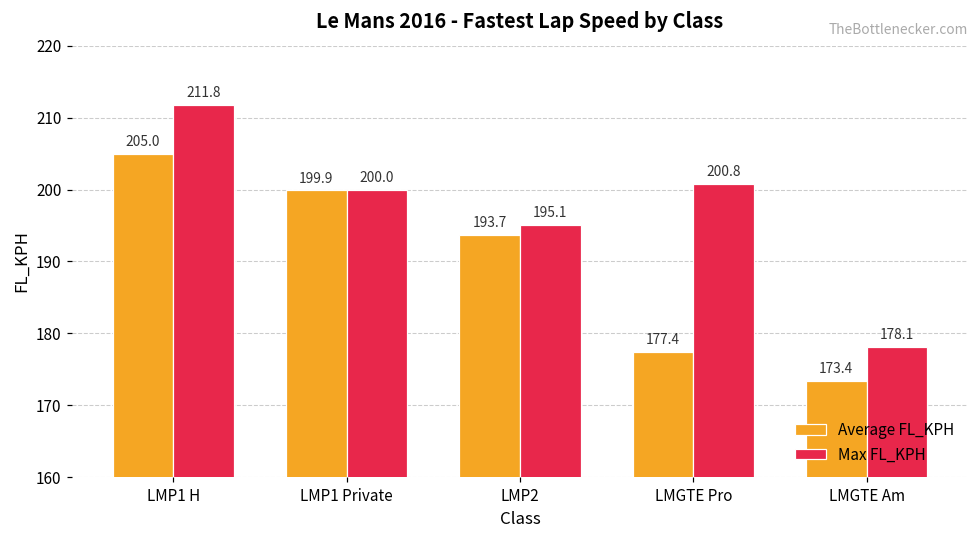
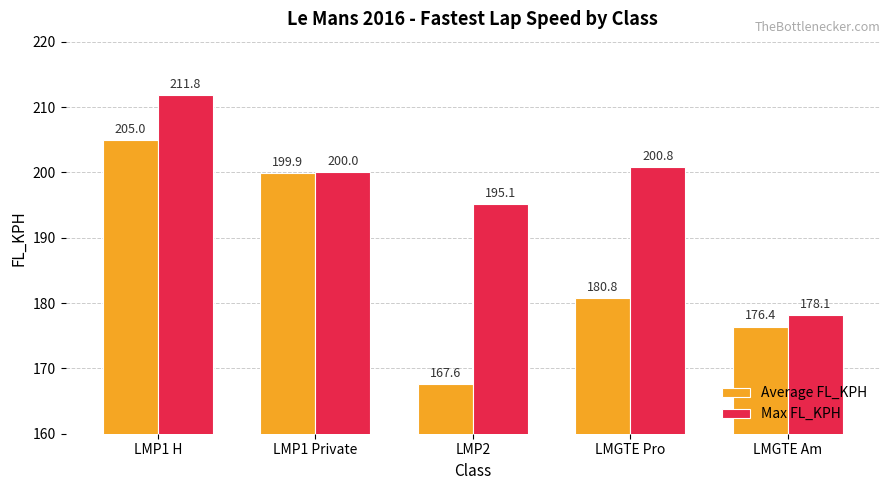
  {
    "Average FL_KPH": {
      "LMP1 H": 205.0,
      "LMP1 Private": 199.9,
-     "LMP2": 193.7,
-     "LMGTE Pro": 177.4,
-     "LMGTE Am": 173.4
+     "LMP2": 167.6,
+     "LMGTE Pro": 180.8,
+     "LMGTE Am": 176.4
    },
    "Max FL_KPH": {
      "LMP1 H": 211.8,
      "LMP1 Private": 200.0,
      "LMP2": 195.1,
      "LMGTE Pro": 200.8,
      "LMGTE Am": 178.1
    }
  }
